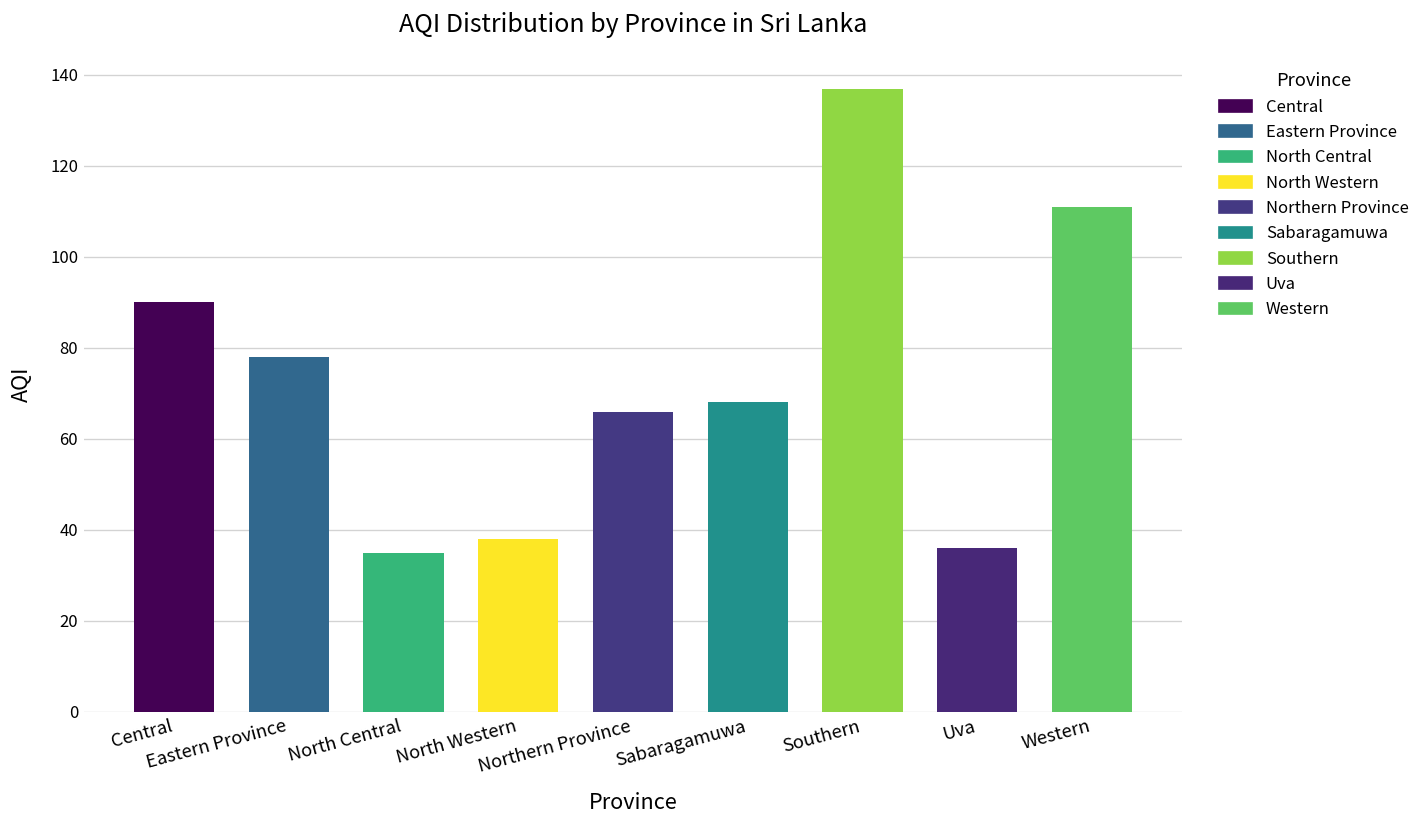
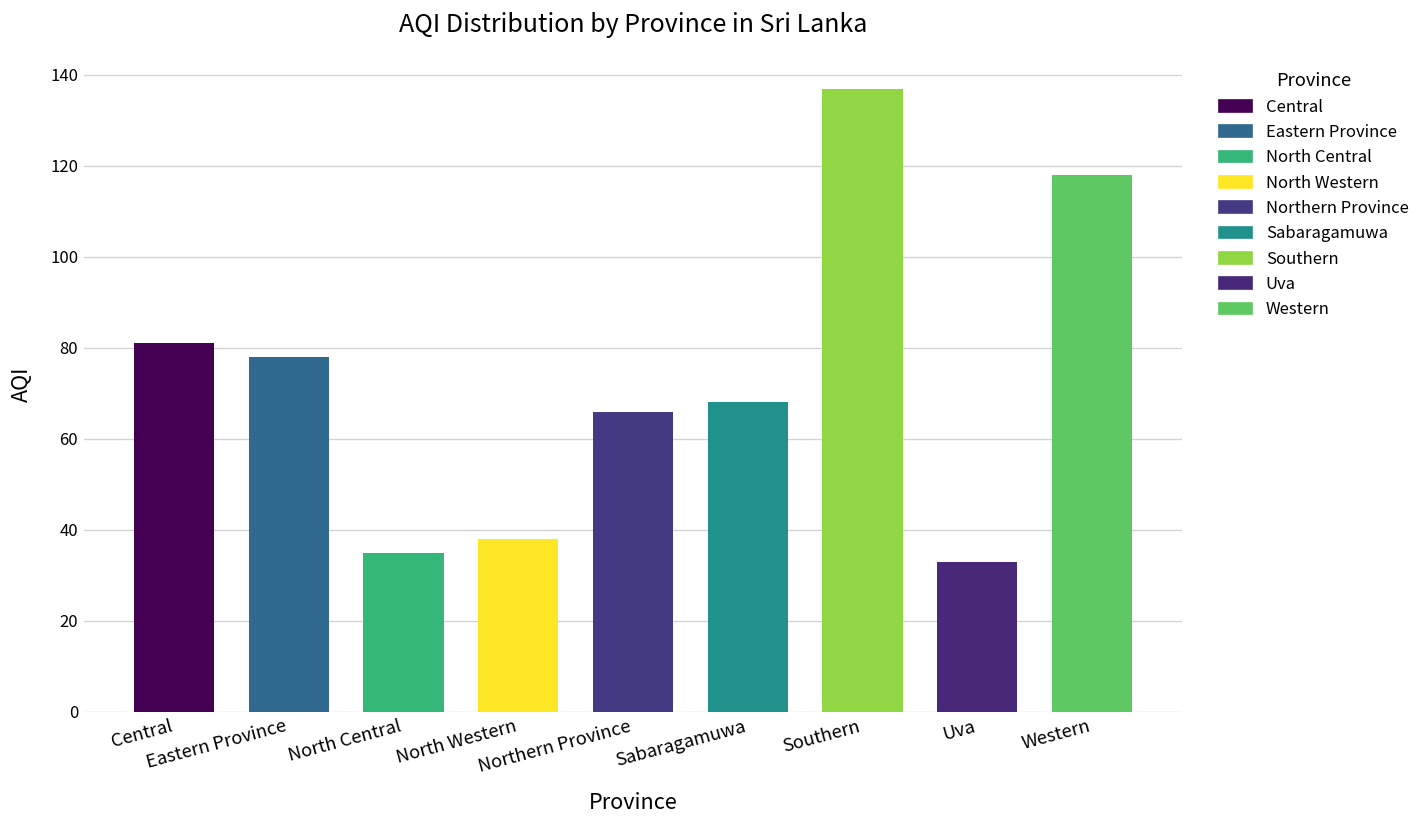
  {
-   "Central": 90,
+   "Central": 81,
    "Eastern Province": 78,
    "North Central": 35,
    "North Western": 38,
    "Northern Province": 66,
    "Sabaragamuwa": 68,
    "Southern": 137,
-   "Uva": 36,
-   "Western": 111
+   "Uva": 33,
+   "Western": 118
  }
